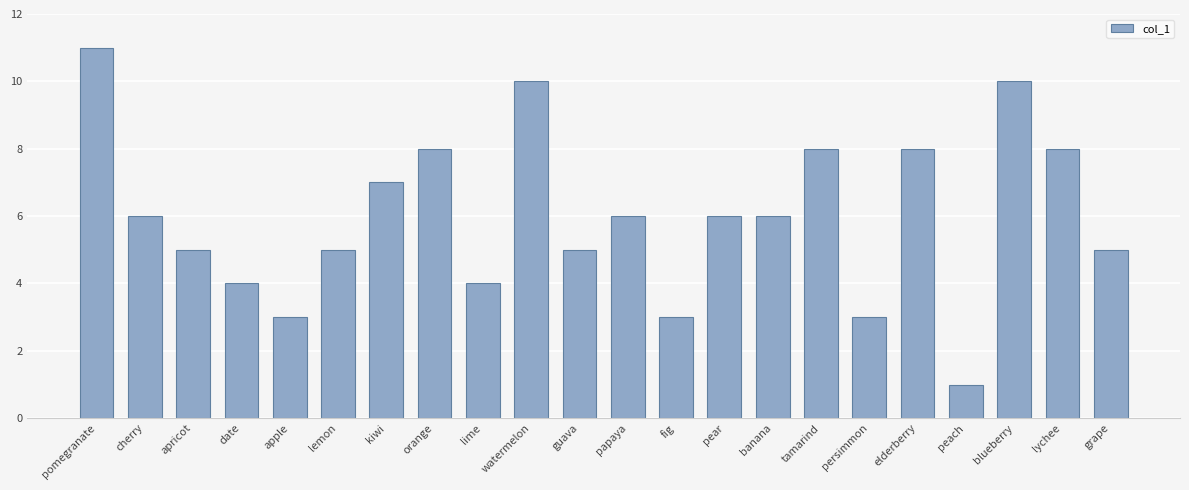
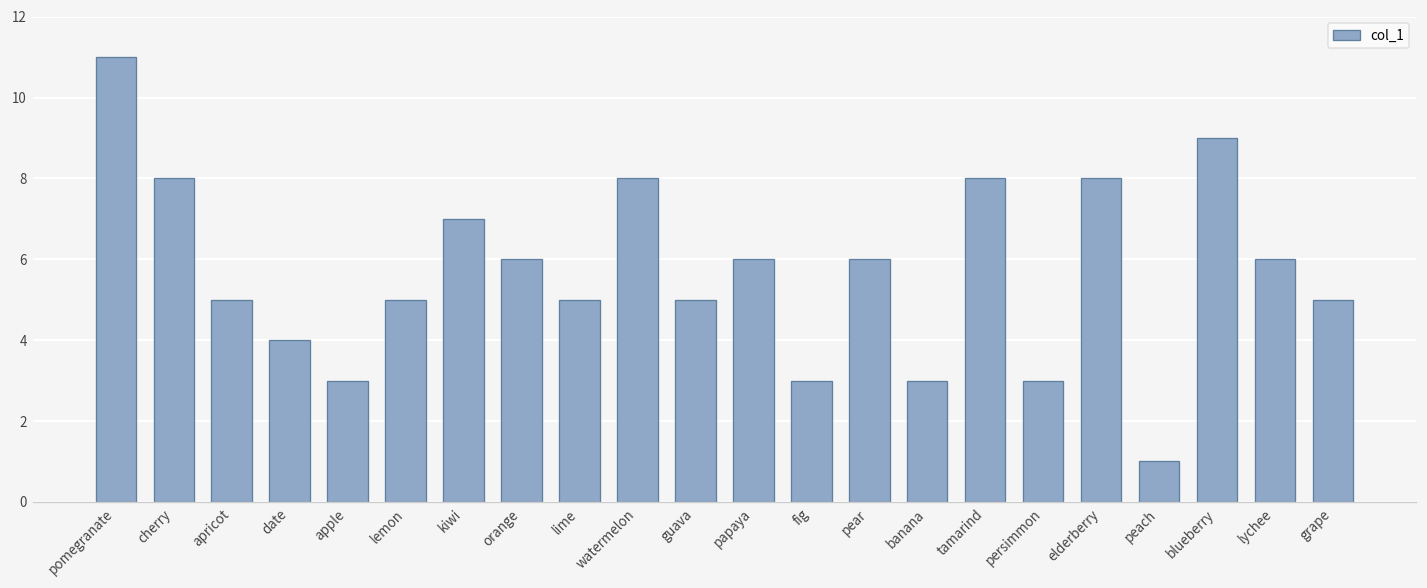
  {
    "pomegranate": 11,
-   "cherry": 6,
+   "cherry": 8,
    "apricot": 5,
    "date": 4,
    "apple": 3,
    "lemon": 5,
    "kiwi": 7,
-   "orange": 8,
-   "lime": 4,
-   "watermelon": 10,
+   "orange": 6,
+   "lime": 5,
+   "watermelon": 8,
    "guava": 5,
    "papaya": 6,
    "fig": 3,
    "pear": 6,
-   "banana": 6,
+   "banana": 3,
    "tamarind": 8,
    "persimmon": 3,
    "elderberry": 8,
    "peach": 1,
-   "blueberry": 10,
-   "lychee": 8,
+   "blueberry": 9,
+   "lychee": 6,
    "grape": 5
  }
